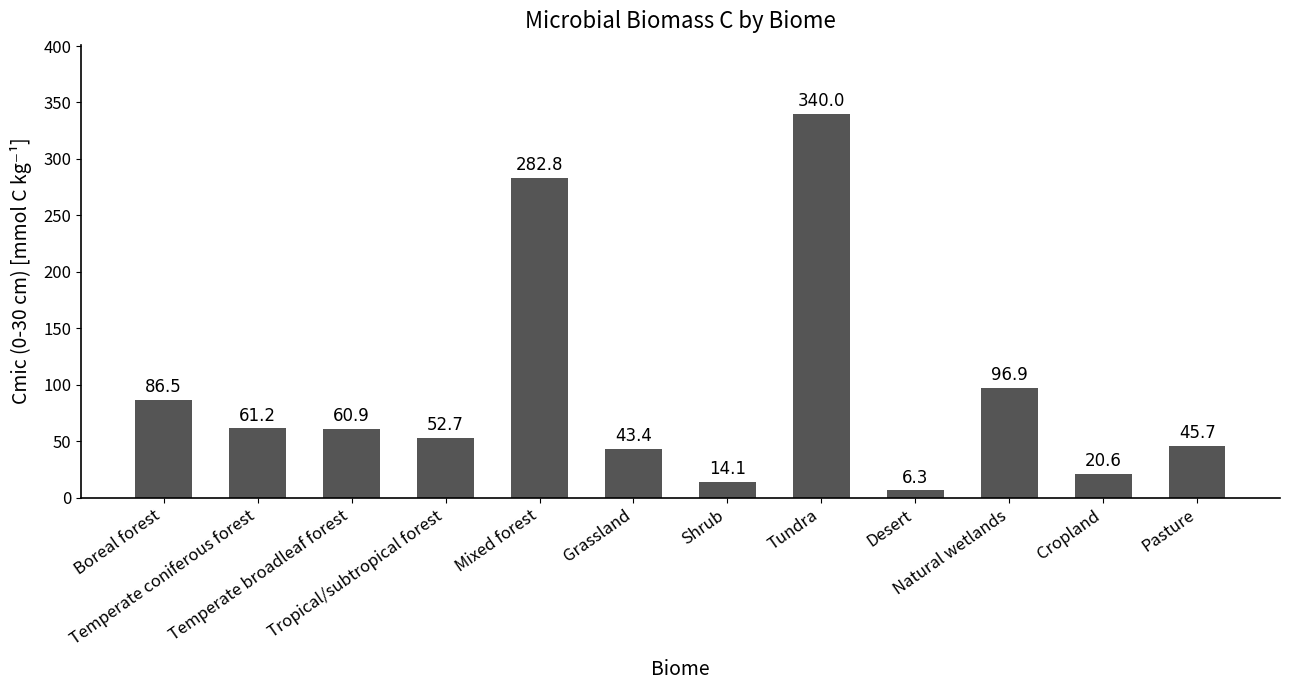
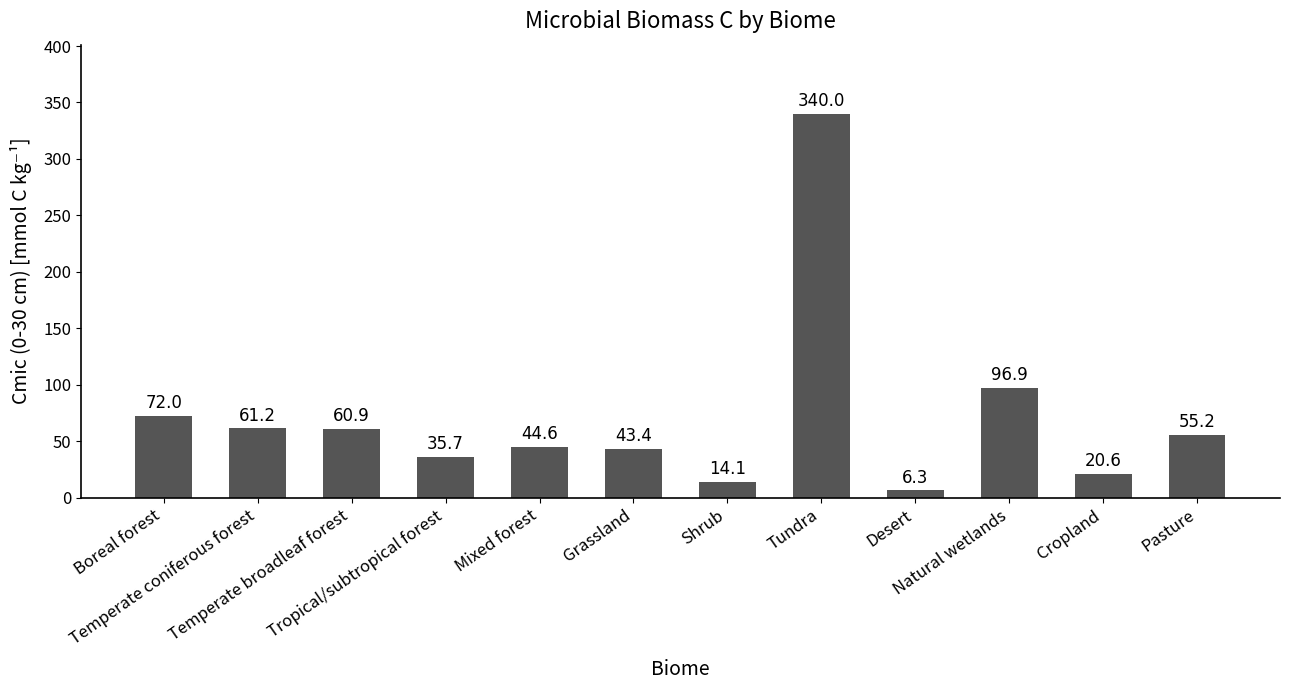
  {
-   "Boreal forest": 86.5,
+   "Boreal forest": 72.0,
    "Temperate coniferous forest": 61.2,
    "Temperate broadleaf forest": 60.9,
-   "Tropical/subtropical forest": 52.7,
-   "Mixed forest": 282.8,
+   "Tropical/subtropical forest": 35.7,
+   "Mixed forest": 44.6,
    "Grassland": 43.4,
    "Shrub": 14.1,
    "Tundra": 340.0,
    "Desert": 6.3,
    "Natural wetlands": 96.9,
    "Cropland": 20.6,
-   "Pasture": 45.7
+   "Pasture": 55.2
  }
